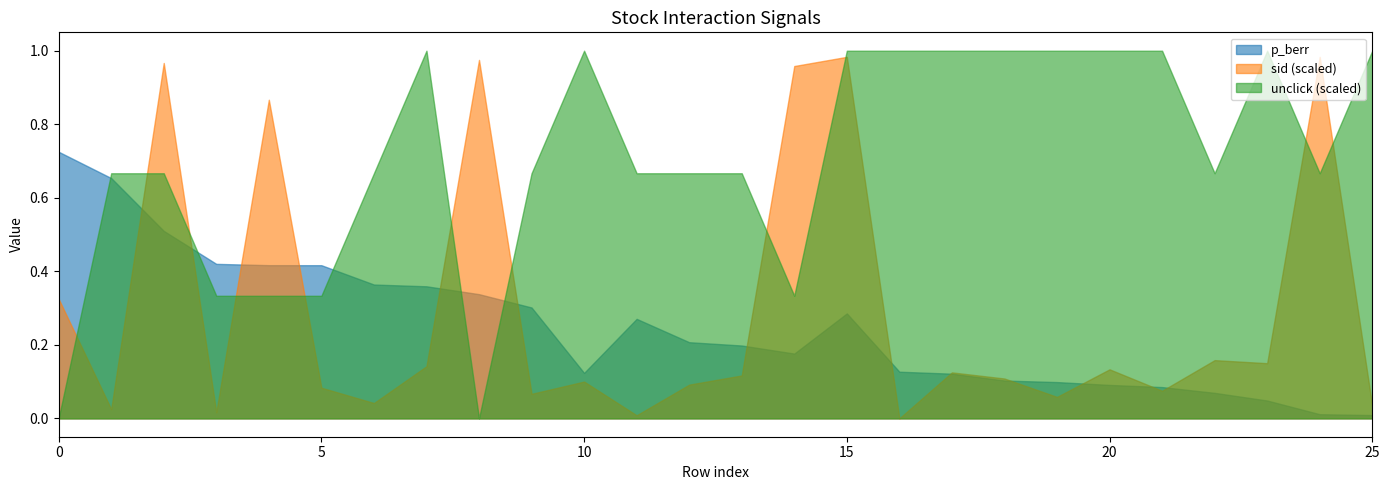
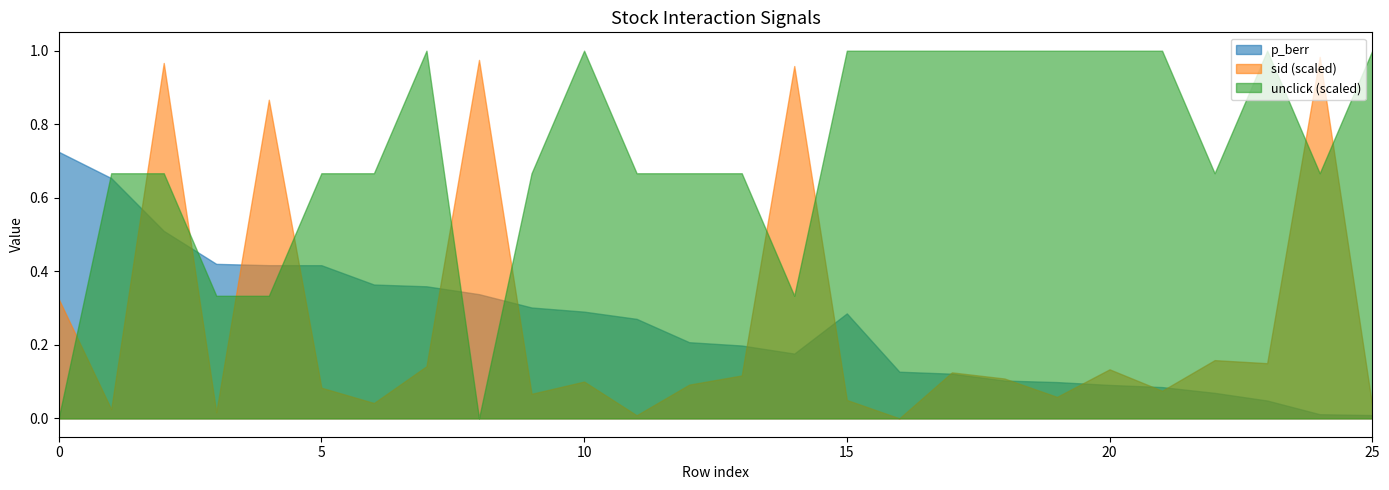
  {
    "p_berr": {
      "0": 0.73,
      "5": 0.42,
-     "10": 0.12,
+     "10": 0.29,
      "15": 0.29,
      "20": 0.09,
      "25": 0.01
    },
    "sid (scaled)": {
      "0": 0.33,
      "5": 0.08,
      "10": 0.10,
-     "15": 0.98,
+     "15": 0.05,
      "20": 0.13,
      "25": 0.03
    },
    "unclick (scaled)": {
      "0": 0.00,
-     "5": 0.33,
+     "5": 0.67,
      "10": 1.00,
      "15": 1.00,
      "20": 1.00,
      "25": 1.00
    }
  }
